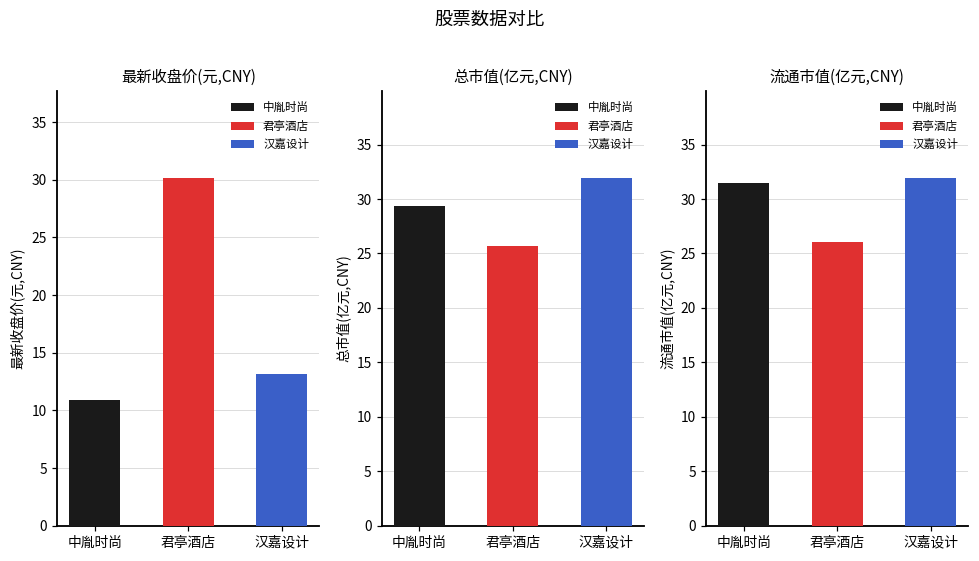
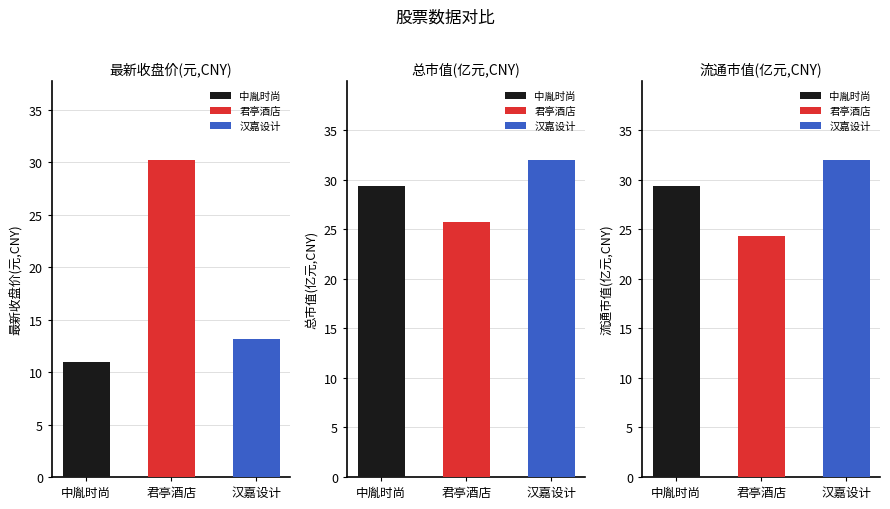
  {
    "最新收盘价(元,CNY)": {
      "中胤时尚": 10.9,
      "君亭酒店": 30.2,
      "汉嘉设计": 13.2
    },
    "总市值(亿元,CNY)": {
      "中胤时尚": 29,
      "君亭酒店": 26,
      "汉嘉设计": 32
    },
    "流通市值(亿元,CNY)": {
-     "中胤时尚": 31,
-     "君亭酒店": 26,
+     "中胤时尚": 29,
+     "君亭酒店": 24,
      "汉嘉设计": 32
    }
  }
